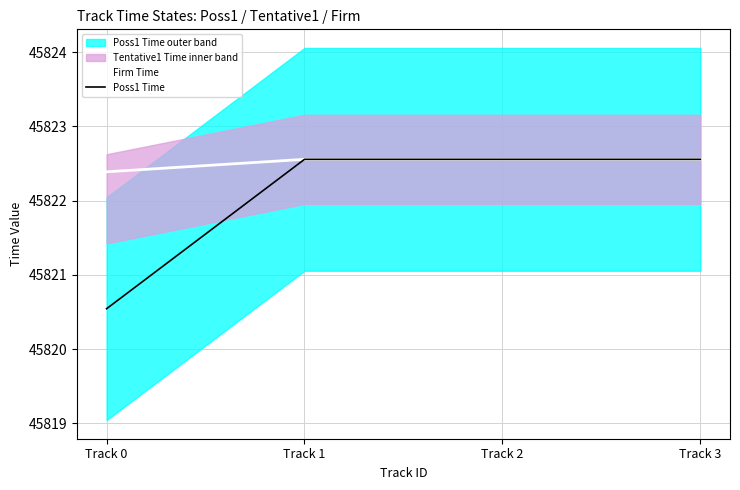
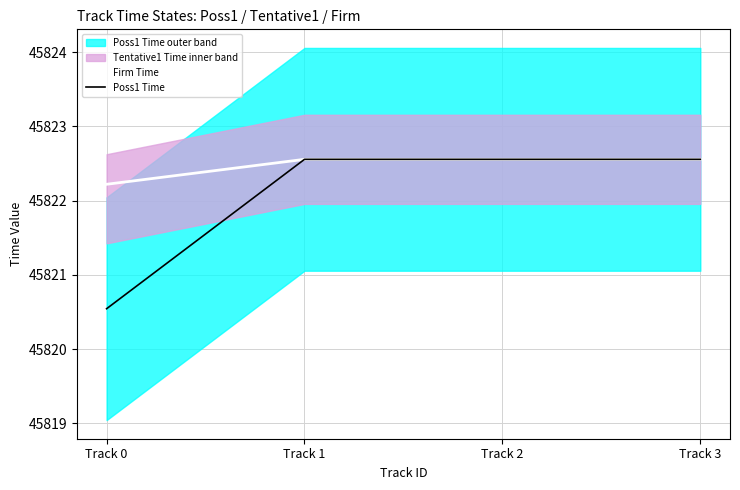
  {
    "Firm Time": {
-     "Track 0": 45822.4
+     "Track 0": 45822.2
    },
    "Poss1 Time": {
      "Track 0": 45820.5
    }
  }
